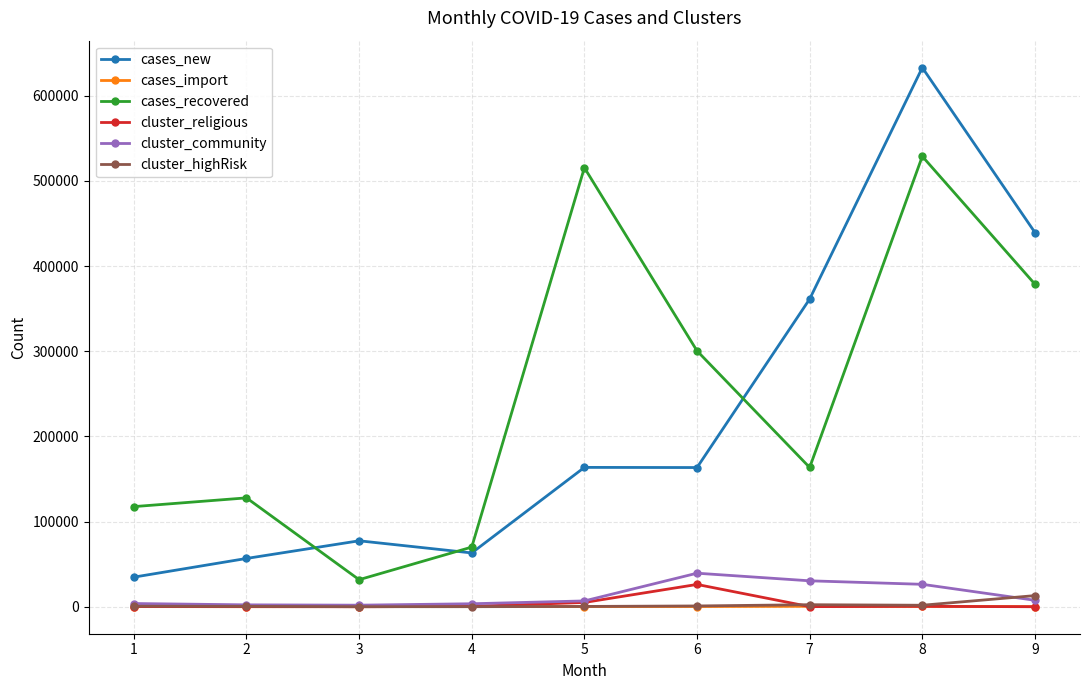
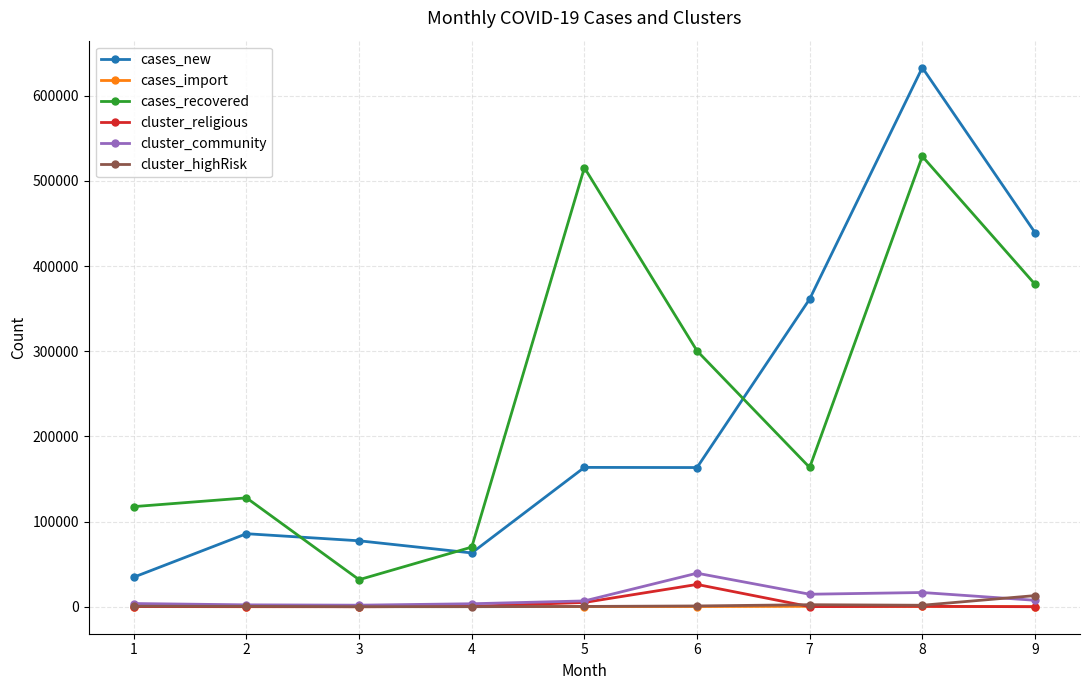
  {
    "cases_new": {
      "1": 30000,
-     "2": 60000,
+     "2": 90000,
      "3": 80000,
      "4": 60000,
      "5": 160000,
      "6": 160000,
      "7": 360000,
      "8": 630000,
      "9": 440000
    },
    "cases_recovered": {
      "1": 120000,
      "2": 130000,
      "3": 30000,
      "4": 70000,
      "5": 520000,
      "6": 300000,
      "7": 160000,
      "8": 530000,
      "9": 380000
    },
    "cluster_religious": {
      "6": 30000
    },
    "cluster_community": {
      "1": 0,
      "6": 40000,
-     "7": 30000,
-     "8": 30000,
+     "7": 10000,
+     "8": 20000,
      "9": 10000
    },
    "cluster_highRisk": {
      "9": 10000
    }
  }
